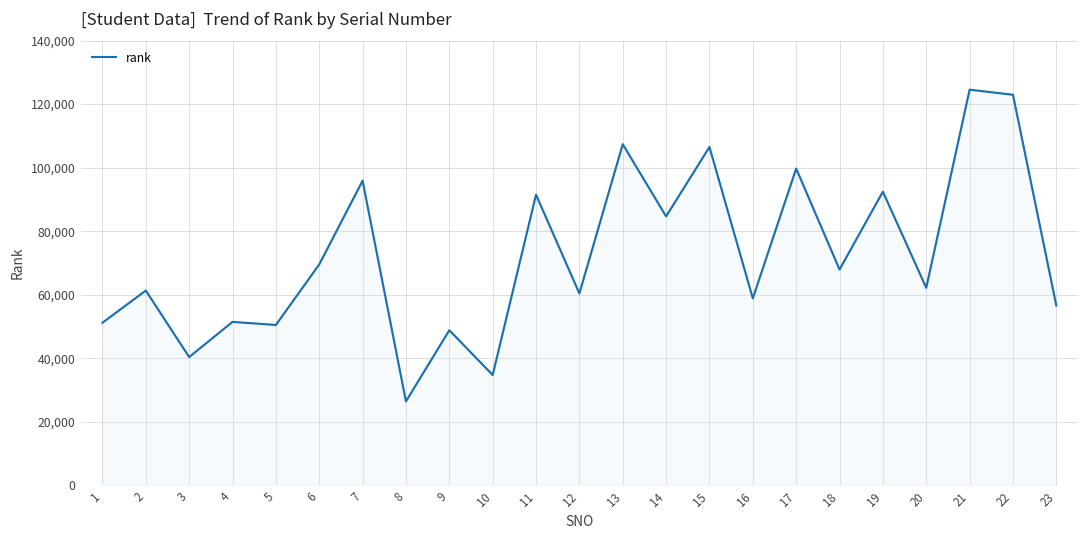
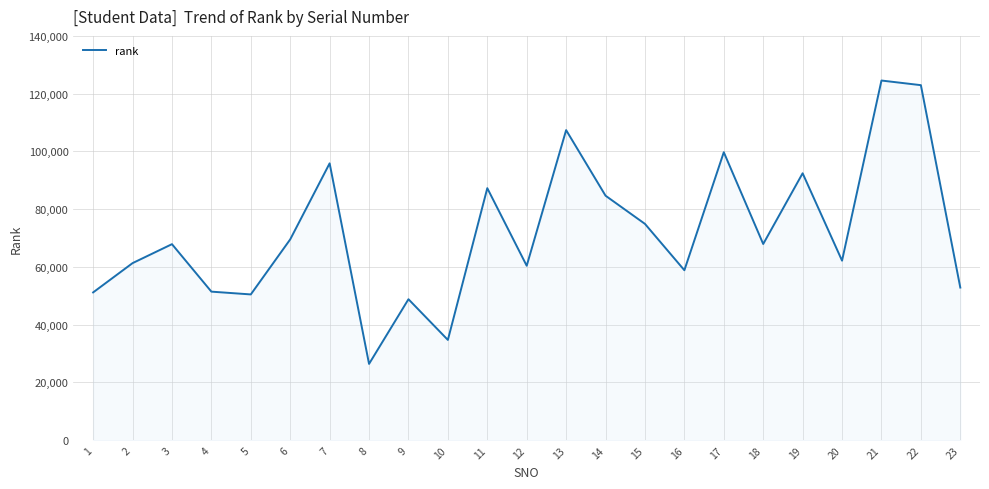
  {
    "1": "51,000",
    "2": "61,000",
-   "3": "40,000",
+   "3": "68,000",
    "4": "51,000",
    "5": "50,000",
    "6": "70,000",
    "7": "96,000",
    "8": "26,000",
    "9": "49,000",
    "10": "35,000",
-   "11": "91,000",
+   "11": "87,000",
    "12": "60,000",
    "13": "107,000",
    "14": "85,000",
-   "15": "106,000",
+   "15": "75,000",
    "16": "59,000",
    "17": "100,000",
    "18": "68,000",
    "19": "92,000",
    "20": "62,000",
    "21": "125,000",
    "22": "123,000",
-   "23": "57,000"
+   "23": "53,000"
  }
